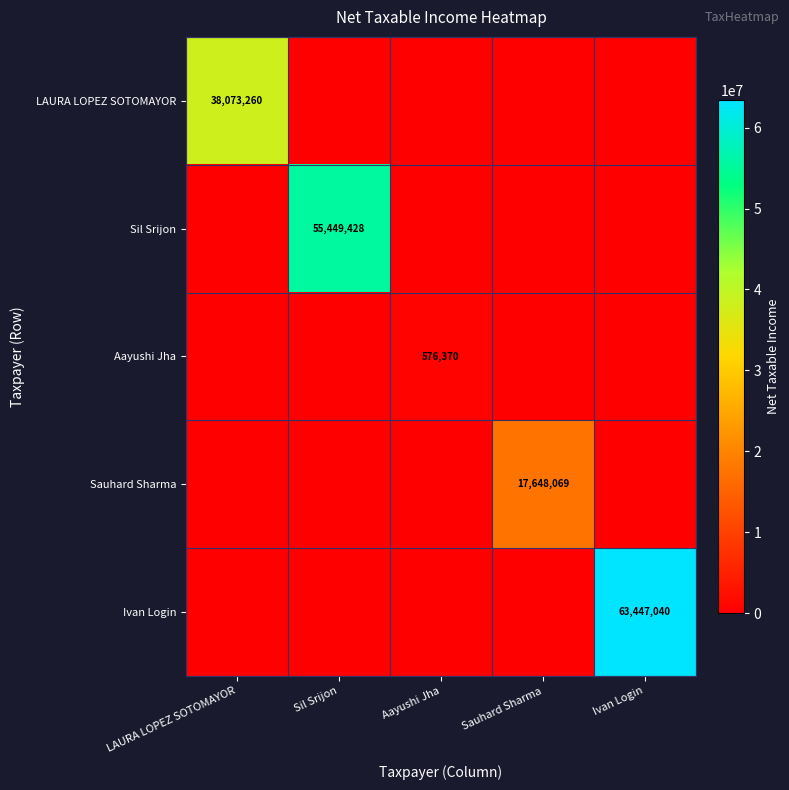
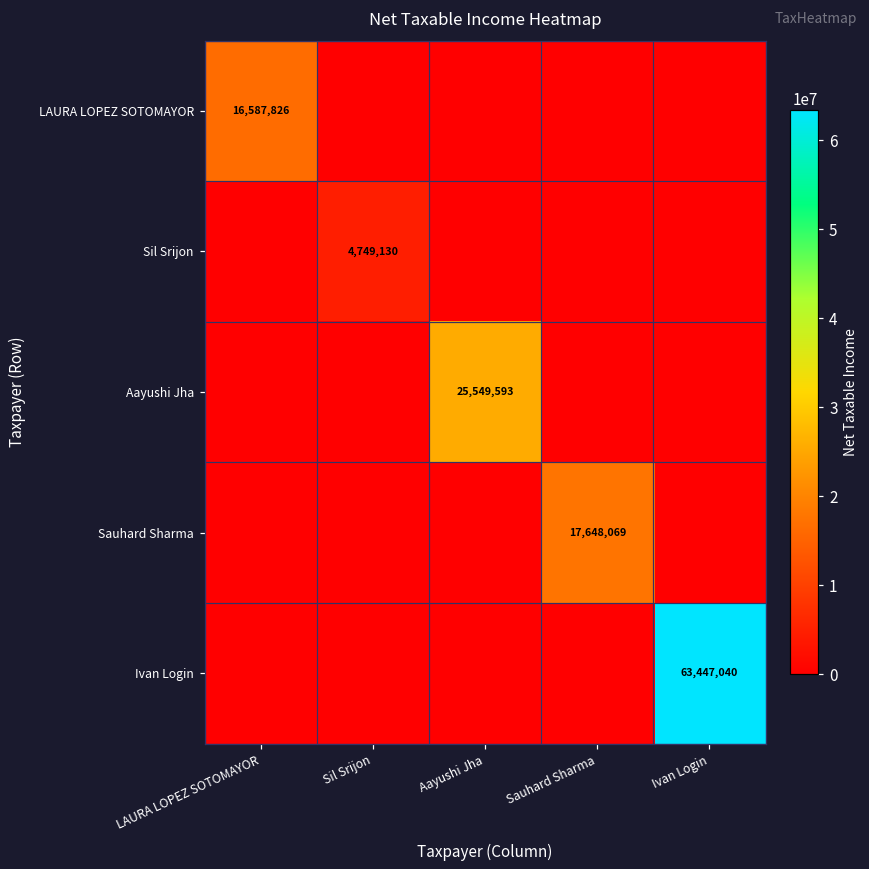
  {
    "LAURA LOPEZ SOTOMAYOR": {
-     "LAURA LOPEZ SOTOMAYOR": "38,073,260"
+     "LAURA LOPEZ SOTOMAYOR": "16,587,826"
    },
    "Sil Srijon": {
-     "Sil Srijon": "55,449,428"
+     "Sil Srijon": "4,749,130"
    },
    "Aayushi Jha": {
-     "Aayushi Jha": "576,370"
+     "Aayushi Jha": "25,549,593"
    },
    "Sauhard Sharma": {
      "Sauhard Sharma": "17,648,069"
    },
    "Ivan Login": {
      "Ivan Login": "63,447,040"
    }
  }
